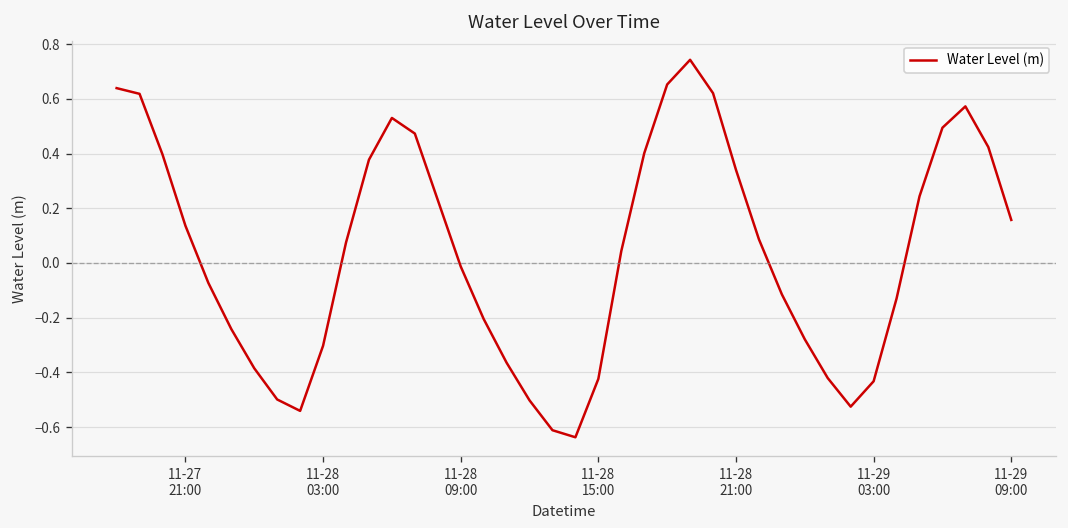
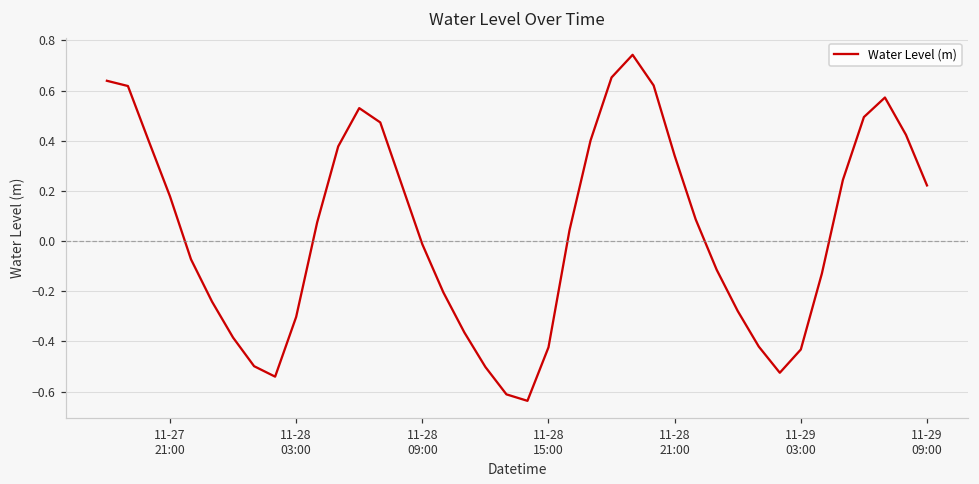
  {
-   "11-27 21:00": 0.14,
+   "11-27 21:00": 0.18,
    "11-28 03:00": -0.30,
    "11-28 09:00": -0.01,
    "11-28 15:00": -0.42,
    "11-28 21:00": 0.34,
    "11-29 03:00": -0.43,
-   "11-29 09:00": 0.16
+   "11-29 09:00": 0.22
  }
